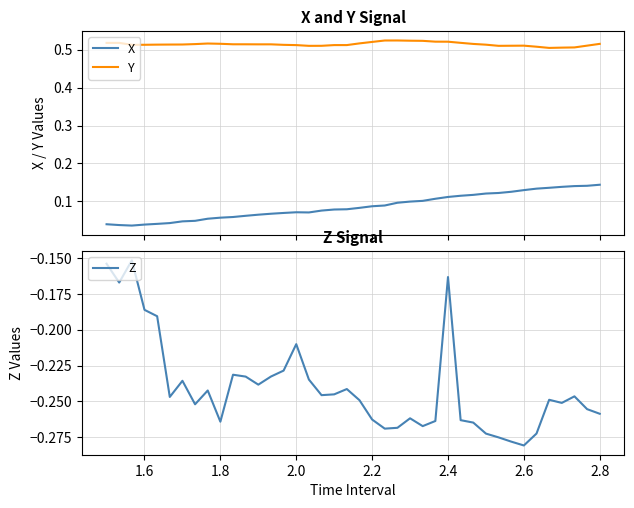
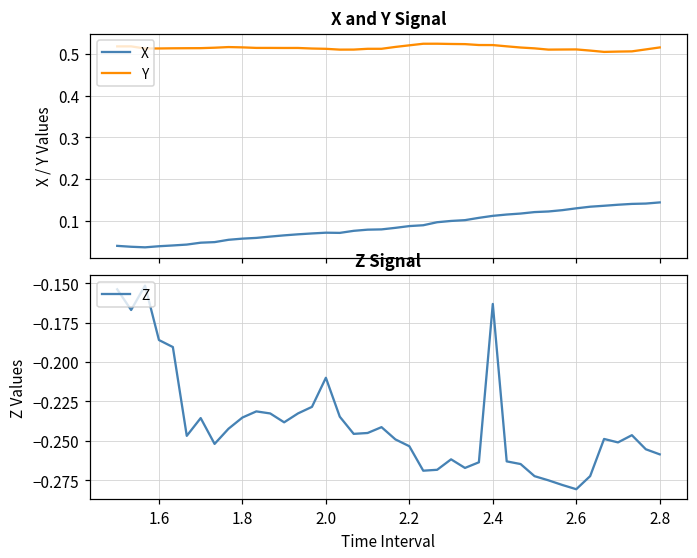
  {
    "Z Signal": {
      "1.6": -0.186,
-     "1.8": -0.264,
+     "1.8": -0.235,
      "2.0": -0.210,
-     "2.2": -0.263,
+     "2.2": -0.253,
      "2.4": -0.163,
      "2.6": -0.281,
      "2.8": -0.259
    }
  }
